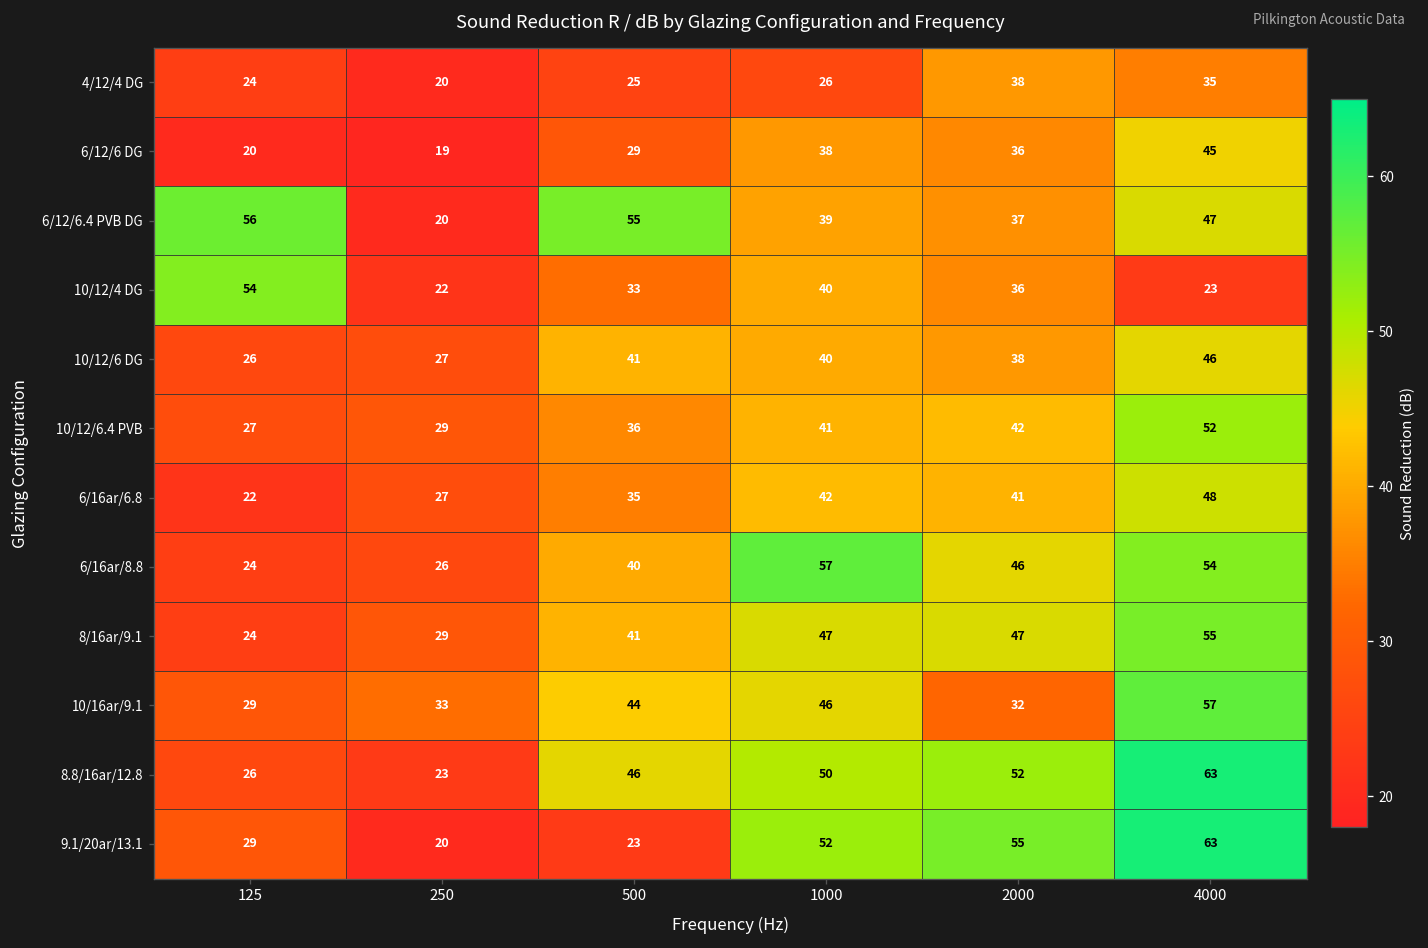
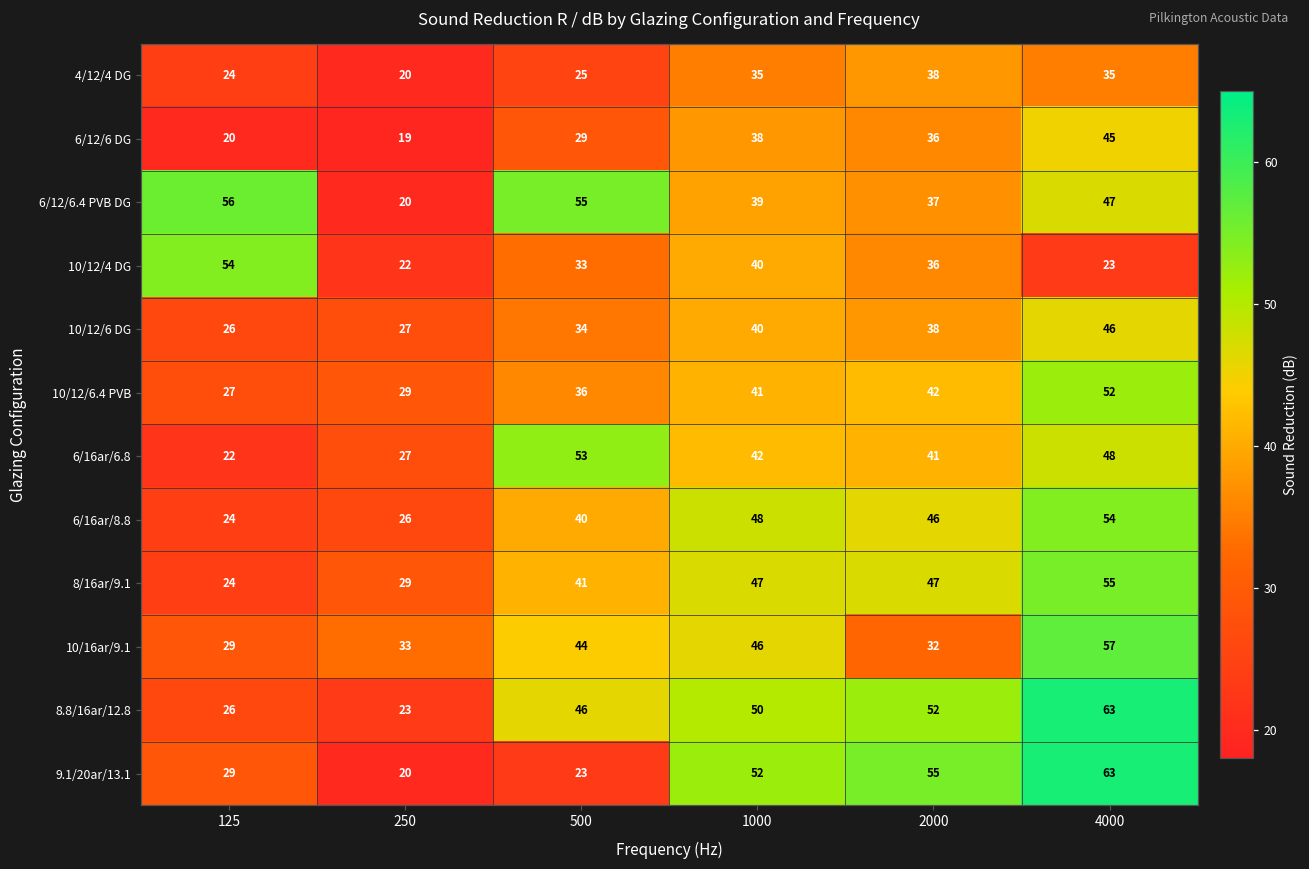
  {
    "4/12/4 DG": {
      "125": 24,
      "250": 20,
      "500": 25,
-     "1000": 26,
+     "1000": 35,
      "2000": 38,
      "4000": 35
    },
    "6/12/6 DG": {
      "125": 20,
      "250": 19,
      "500": 29,
      "1000": 38,
      "2000": 36,
      "4000": 45
    },
    "6/12/6.4 PVB DG": {
      "125": 56,
      "250": 20,
      "500": 55,
      "1000": 39,
      "2000": 37,
      "4000": 47
    },
    "10/12/4 DG": {
      "125": 54,
      "250": 22,
      "500": 33,
      "1000": 40,
      "2000": 36,
      "4000": 23
    },
    "10/12/6 DG": {
      "125": 26,
      "250": 27,
-     "500": 41,
+     "500": 34,
      "1000": 40,
      "2000": 38,
      "4000": 46
    },
    "10/12/6.4 PVB": {
      "125": 27,
      "250": 29,
      "500": 36,
      "1000": 41,
      "2000": 42,
      "4000": 52
    },
    "6/16ar/6.8": {
      "125": 22,
      "250": 27,
-     "500": 35,
+     "500": 53,
      "1000": 42,
      "2000": 41,
      "4000": 48
    },
    "6/16ar/8.8": {
      "125": 24,
      "250": 26,
      "500": 40,
-     "1000": 57,
+     "1000": 48,
      "2000": 46,
      "4000": 54
    },
    "8/16ar/9.1": {
      "125": 24,
      "250": 29,
      "500": 41,
      "1000": 47,
      "2000": 47,
      "4000": 55
    },
    "10/16ar/9.1": {
      "125": 29,
      "250": 33,
      "500": 44,
      "1000": 46,
      "2000": 32,
      "4000": 57
    },
    "8.8/16ar/12.8": {
      "125": 26,
      "250": 23,
      "500": 46,
      "1000": 50,
      "2000": 52,
      "4000": 63
    },
    "9.1/20ar/13.1": {
      "125": 29,
      "250": 20,
      "500": 23,
      "1000": 52,
      "2000": 55,
      "4000": 63
    }
  }
